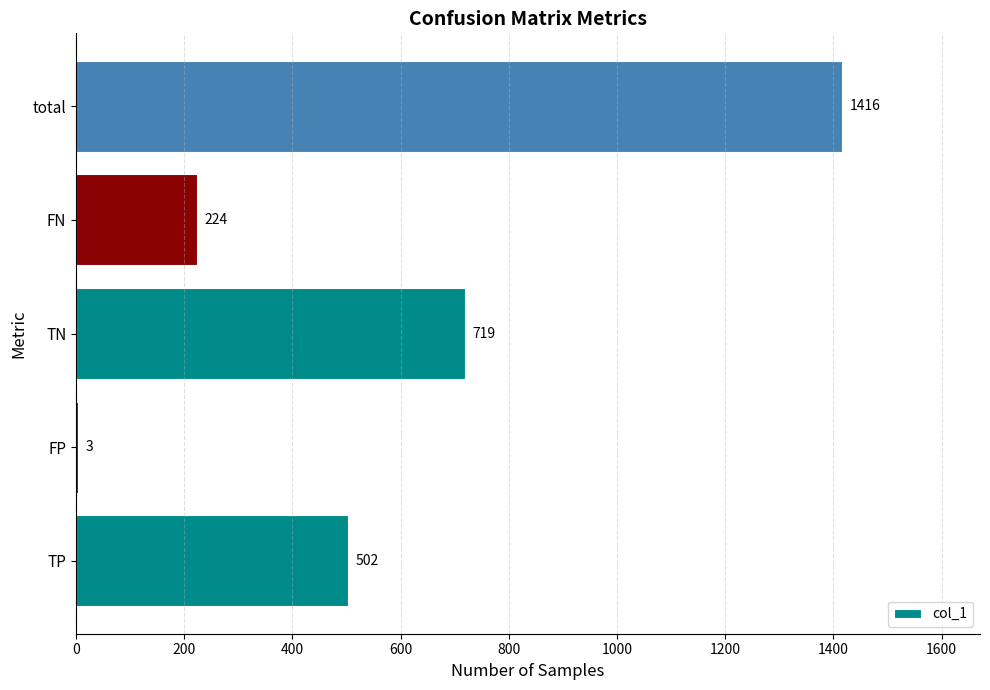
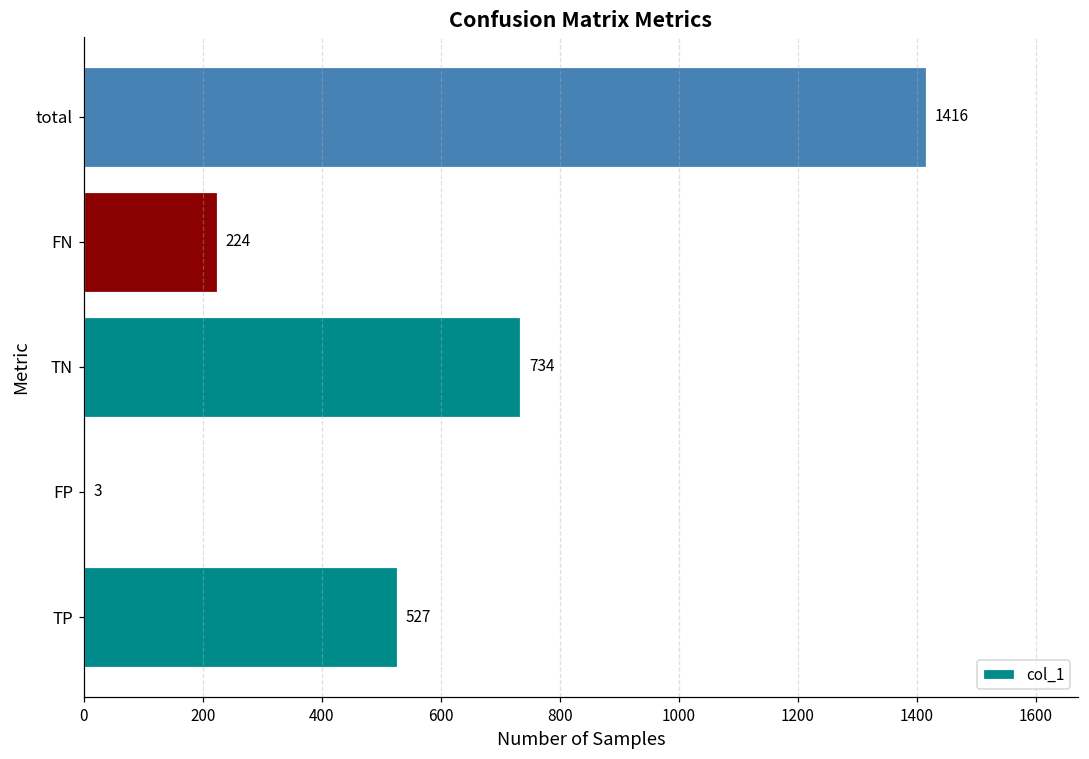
  {
    "total": 1416,
    "FN": 224,
-   "TN": 719,
+   "TN": 734,
    "FP": 3,
-   "TP": 502
+   "TP": 527
  }
